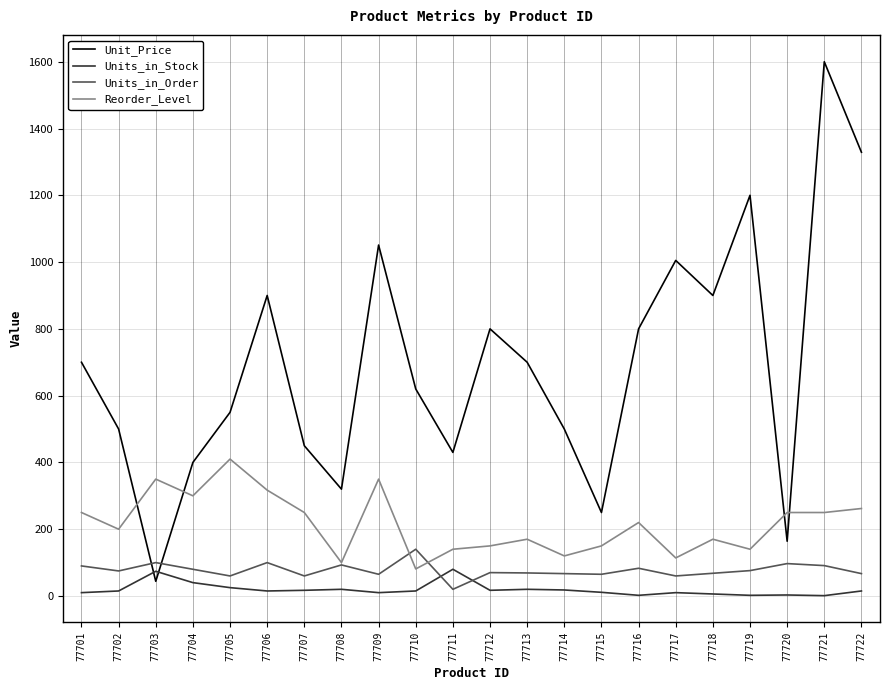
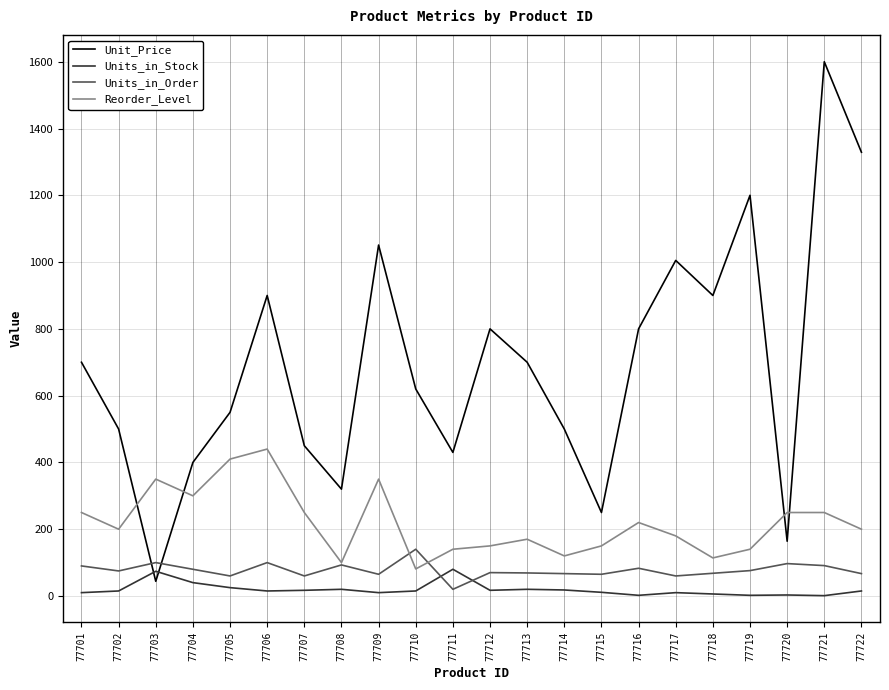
  {
    "Unit_Price": {
      "77701": 700,
      "77702": 500,
      "77703": 40,
      "77704": 400,
      "77705": 550,
      "77706": 900,
      "77707": 450,
      "77708": 320,
      "77709": 1050,
      "77710": 620,
      "77711": 430,
      "77712": 800,
      "77713": 700,
      "77714": 500,
      "77715": 250,
      "77716": 800,
      "77717": 1010,
      "77718": 900,
      "77719": 1200,
      "77720": 160,
      "77721": 1600,
      "77722": 1330
    },
    "Reorder_Level": {
      "77701": 250,
      "77702": 200,
      "77703": 350,
      "77704": 300,
      "77705": 410,
-     "77706": 320,
+     "77706": 440,
      "77707": 250,
      "77709": 350,
      "77710": 80,
      "77711": 140,
      "77712": 150,
      "77713": 170,
      "77714": 120,
      "77715": 150,
      "77716": 220,
-     "77717": 110,
-     "77718": 170,
+     "77717": 180,
+     "77718": 110,
      "77719": 140,
      "77720": 250,
      "77721": 250,
-     "77722": 260
+     "77722": 200
    }
  }
